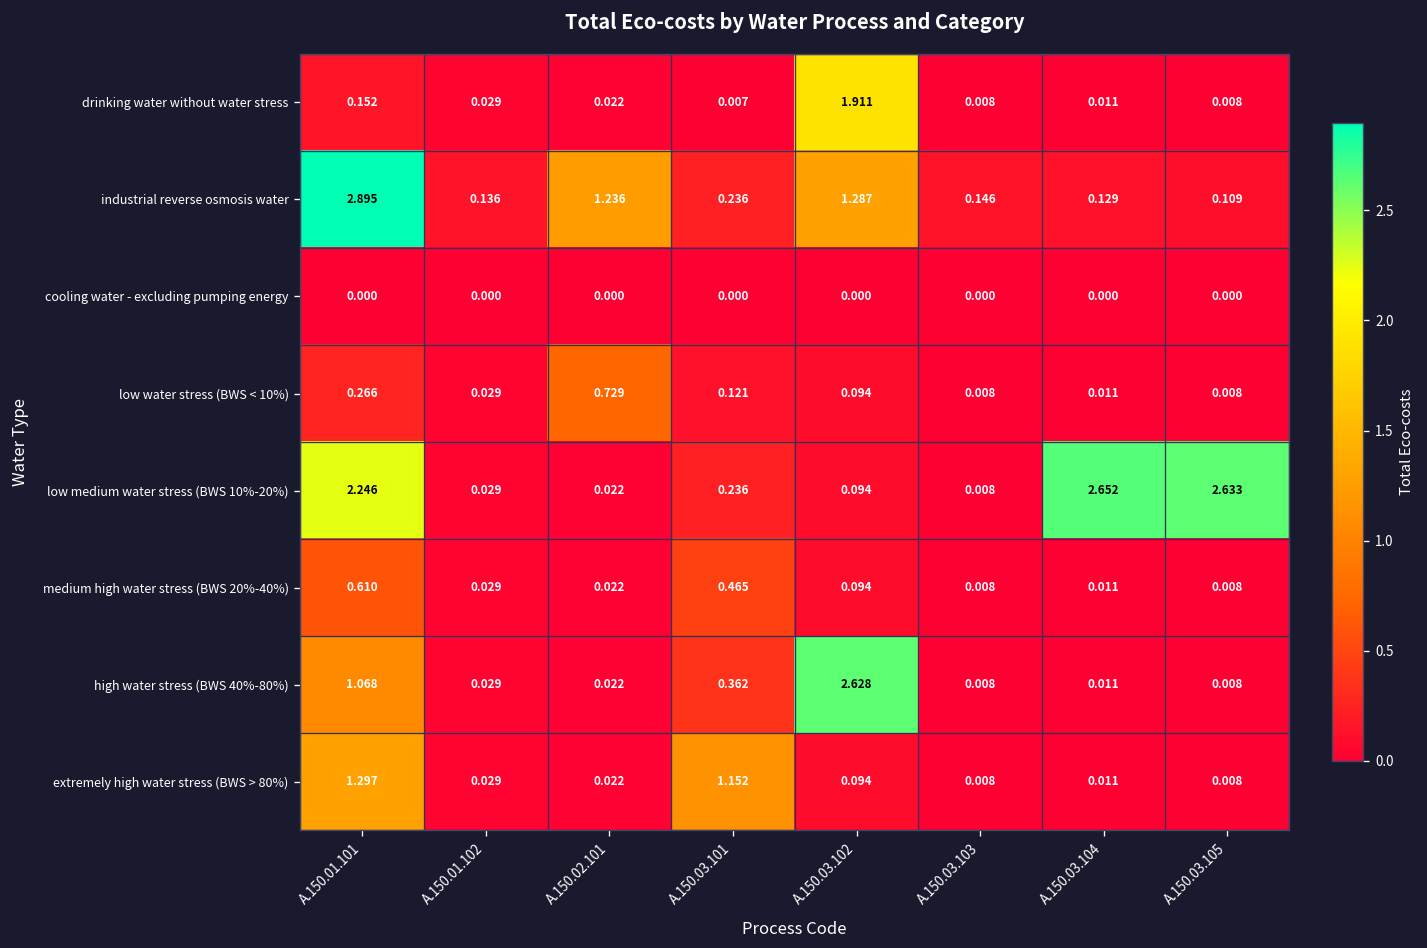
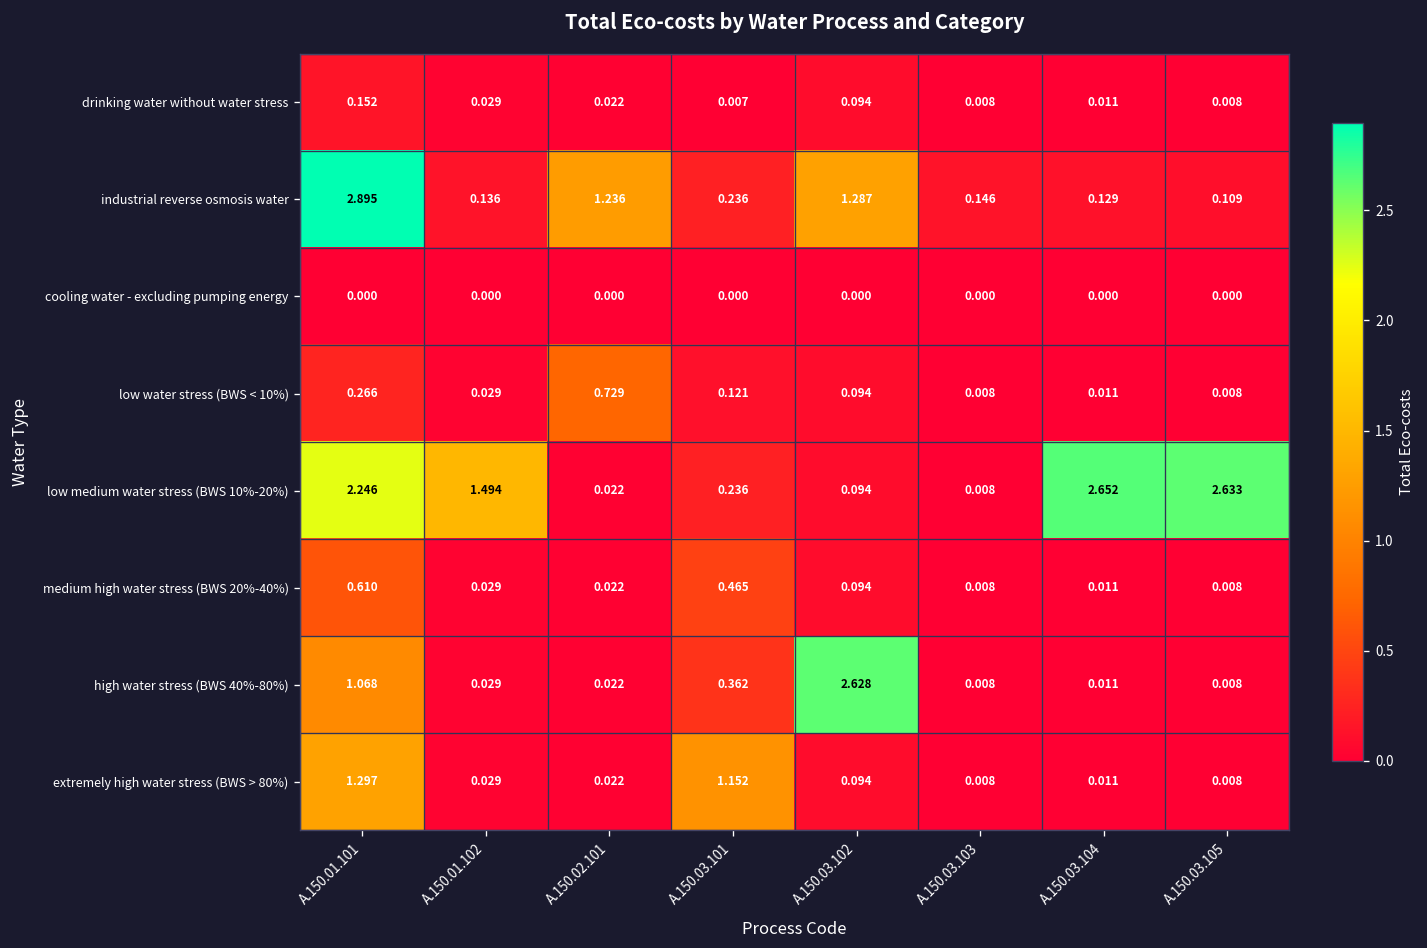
  {
    "drinking water without water stress": {
      "A.150.01.101": 0.152,
      "A.150.01.102": 0.029,
      "A.150.02.101": 0.022,
      "A.150.03.101": 0.007,
-     "A.150.03.102": 1.911,
+     "A.150.03.102": 0.094,
      "A.150.03.103": 0.008,
      "A.150.03.104": 0.011,
      "A.150.03.105": 0.008
    },
    "industrial reverse osmosis water": {
      "A.150.01.101": 2.895,
      "A.150.01.102": 0.136,
      "A.150.02.101": 1.236,
      "A.150.03.101": 0.236,
      "A.150.03.102": 1.287,
      "A.150.03.103": 0.146,
      "A.150.03.104": 0.129,
      "A.150.03.105": 0.109
    },
    "cooling water - excluding pumping energy": {
      "A.150.01.101": 0.000,
      "A.150.01.102": 0.000,
      "A.150.02.101": 0.000,
      "A.150.03.101": 0.000,
      "A.150.03.102": 0.000,
      "A.150.03.103": 0.000,
      "A.150.03.104": 0.000,
      "A.150.03.105": 0.000
    },
    "low water stress (BWS < 10%)": {
      "A.150.01.101": 0.266,
      "A.150.01.102": 0.029,
      "A.150.02.101": 0.729,
      "A.150.03.101": 0.121,
      "A.150.03.102": 0.094,
      "A.150.03.103": 0.008,
      "A.150.03.104": 0.011,
      "A.150.03.105": 0.008
    },
    "low medium water stress (BWS 10%-20%)": {
      "A.150.01.101": 2.246,
-     "A.150.01.102": 0.029,
+     "A.150.01.102": 1.494,
      "A.150.02.101": 0.022,
      "A.150.03.101": 0.236,
      "A.150.03.102": 0.094,
      "A.150.03.103": 0.008,
      "A.150.03.104": 2.652,
      "A.150.03.105": 2.633
    },
    "medium high water stress (BWS 20%-40%)": {
      "A.150.01.101": 0.610,
      "A.150.01.102": 0.029,
      "A.150.02.101": 0.022,
      "A.150.03.101": 0.465,
      "A.150.03.102": 0.094,
      "A.150.03.103": 0.008,
      "A.150.03.104": 0.011,
      "A.150.03.105": 0.008
    },
    "high water stress (BWS 40%-80%)": {
      "A.150.01.101": 1.068,
      "A.150.01.102": 0.029,
      "A.150.02.101": 0.022,
      "A.150.03.101": 0.362,
      "A.150.03.102": 2.628,
      "A.150.03.103": 0.008,
      "A.150.03.104": 0.011,
      "A.150.03.105": 0.008
    },
    "extremely high water stress (BWS > 80%)": {
      "A.150.01.101": 1.297,
      "A.150.01.102": 0.029,
      "A.150.02.101": 0.022,
      "A.150.03.101": 1.152,
      "A.150.03.102": 0.094,
      "A.150.03.103": 0.008,
      "A.150.03.104": 0.011,
      "A.150.03.105": 0.008
    }
  }
